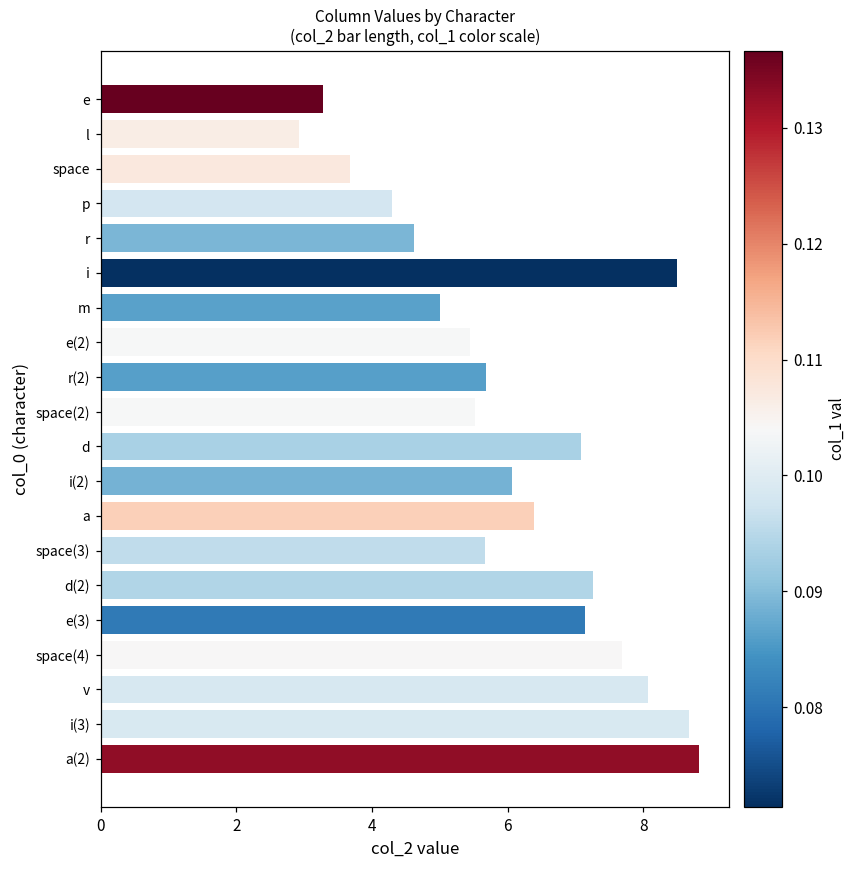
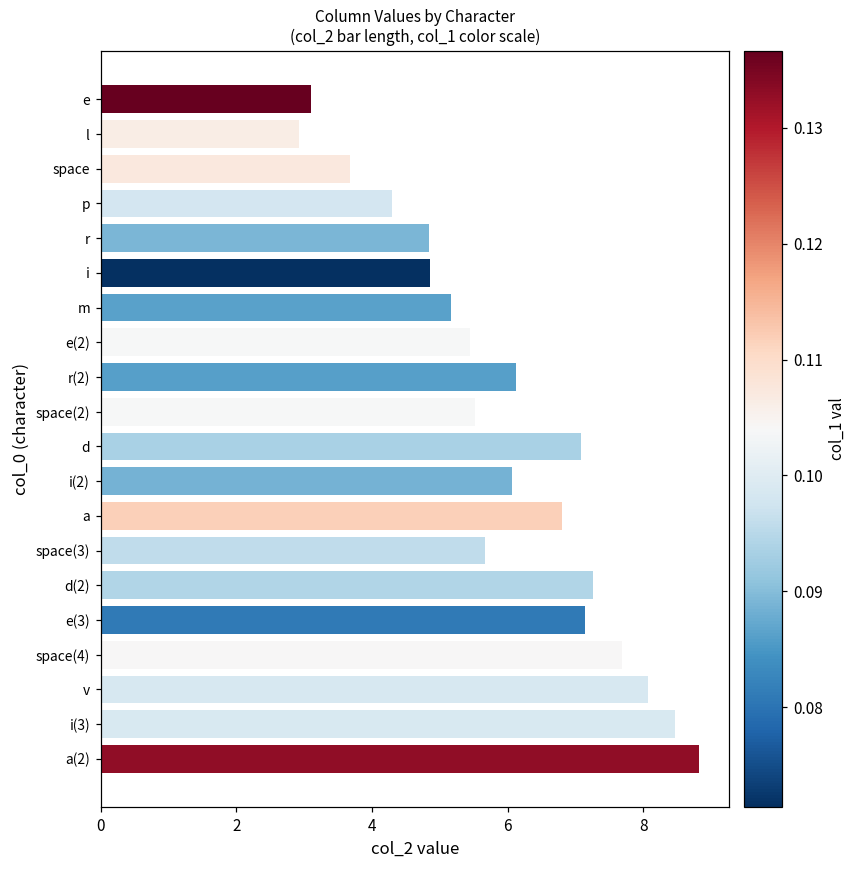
  {
-   "e": 3.3,
+   "e": 3.1,
    "l": 2.9,
    "space": 3.7,
    "p": 4.3,
-   "r": 4.6,
-   "i": 8.5,
-   "m": 5.0,
+   "r": 4.8,
+   "i": 4.9,
+   "m": 5.2,
    "e(2)": 5.4,
-   "r(2)": 5.7,
+   "r(2)": 6.1,
    "space(2)": 5.5,
    "d": 7.1,
    "i(2)": 6.1,
-   "a": 6.4,
+   "a": 6.8,
    "space(3)": 5.7,
    "d(2)": 7.3,
    "e(3)": 7.1,
    "space(4)": 7.7,
    "v": 8.1,
-   "i(3)": 8.7,
+   "i(3)": 8.5,
    "a(2)": 8.8
  }
